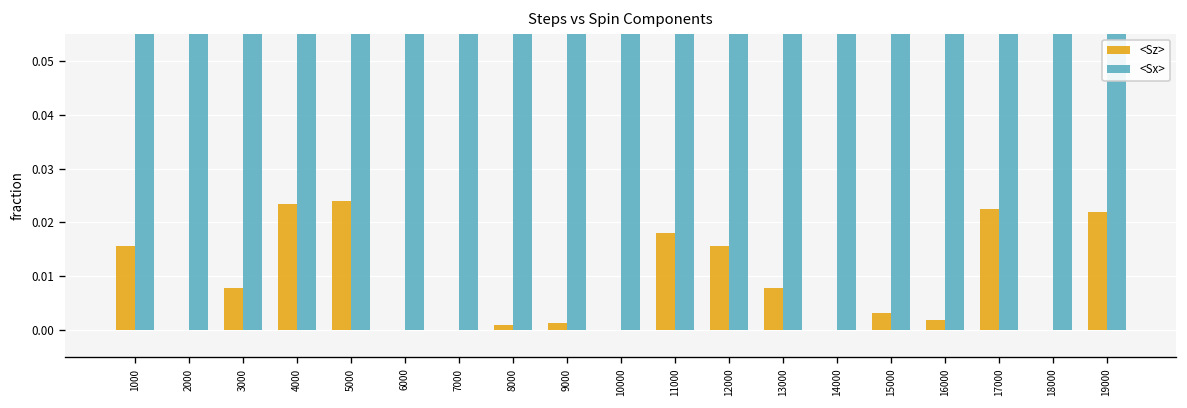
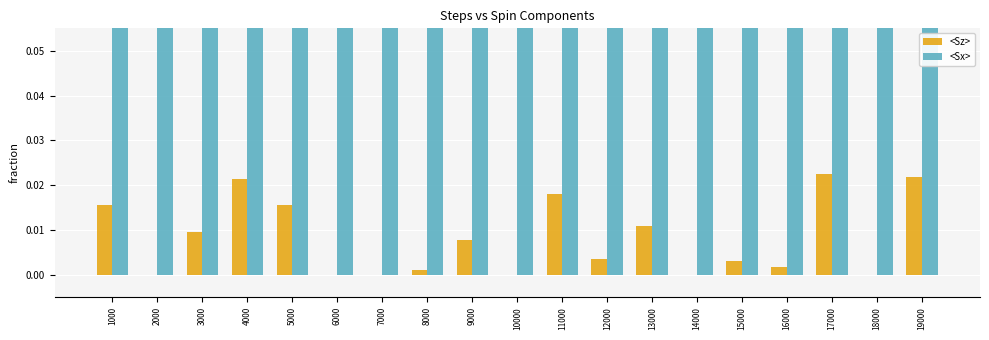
  {
    "<Sz>": {
      "1000": 0.016,
      "2000": 0.000,
-     "3000": 0.008,
-     "4000": 0.023,
-     "5000": 0.024,
+     "3000": 0.010,
+     "4000": 0.022,
+     "5000": 0.016,
      "6000": 0.000,
      "7000": 0.000,
      "8000": 0.001,
-     "9000": 0.001,
+     "9000": 0.008,
      "10000": 0.000,
      "11000": 0.018,
-     "12000": 0.016,
-     "13000": 0.008,
+     "12000": 0.003,
+     "13000": 0.011,
      "14000": 0.000,
      "15000": 0.003,
      "16000": 0.002,
      "17000": 0.022,
      "18000": 0.000,
      "19000": 0.022
    }
  }
